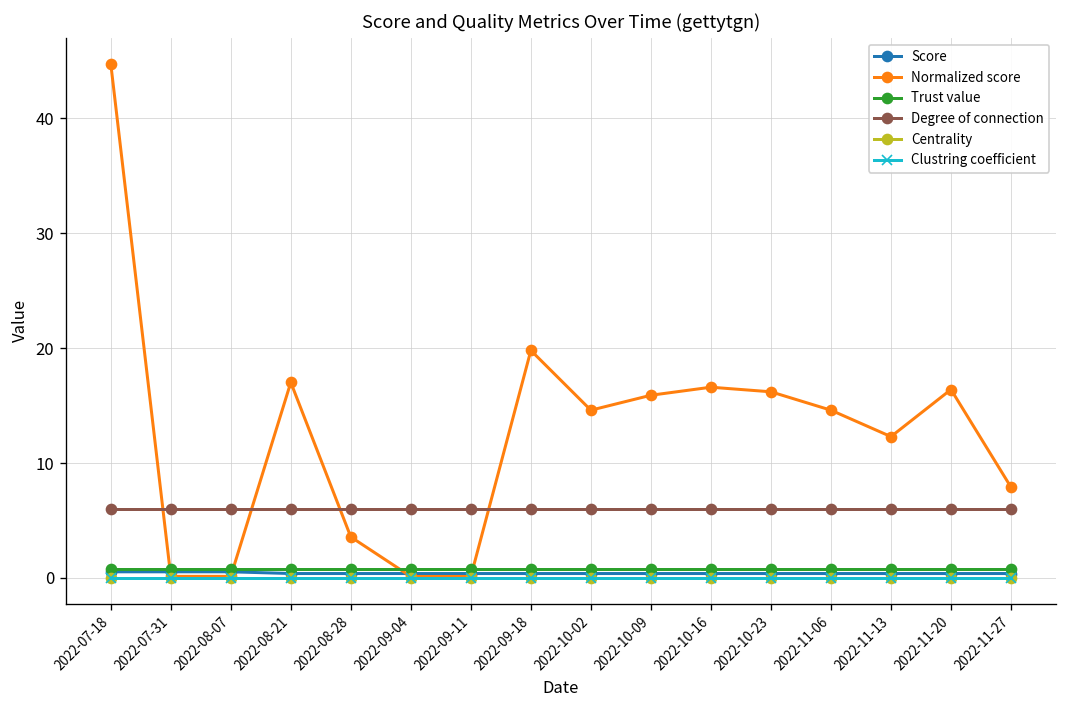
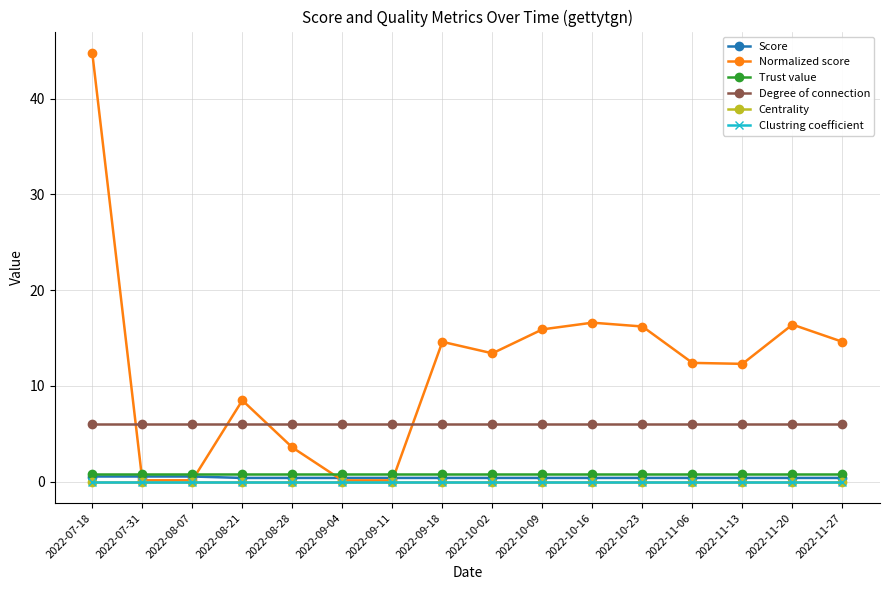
  {
    "Score": {
      "2022-08-21": 0,
      "2022-08-28": 0,
      "2022-09-18": 0,
      "2022-10-02": 0,
      "2022-10-09": 0,
      "2022-10-16": 0,
      "2022-10-23": 0,
      "2022-11-06": 0,
      "2022-11-13": 0,
      "2022-11-20": 0,
      "2022-11-27": 0
    },
    "Normalized score": {
      "2022-07-18": 45,
-     "2022-08-21": 17,
+     "2022-08-21": 8,
      "2022-08-28": 4,
-     "2022-09-18": 20,
-     "2022-10-02": 15,
+     "2022-09-18": 15,
+     "2022-10-02": 13,
      "2022-10-09": 16,
      "2022-10-16": 17,
      "2022-10-23": 16,
-     "2022-11-06": 15,
+     "2022-11-06": 12,
      "2022-11-13": 12,
      "2022-11-20": 16,
-     "2022-11-27": 8
+     "2022-11-27": 15
    },
    "Trust value": {
      "2022-08-21": 1,
      "2022-08-28": 1,
      "2022-09-04": 1,
      "2022-09-11": 1,
      "2022-09-18": 1,
      "2022-10-02": 1,
      "2022-10-09": 1,
      "2022-10-16": 1,
      "2022-10-23": 1,
      "2022-11-06": 1,
      "2022-11-13": 1,
      "2022-11-20": 1,
      "2022-11-27": 1
    },
    "Degree of connection": {
      "2022-07-18": 6,
      "2022-07-31": 6,
      "2022-08-07": 6,
      "2022-08-21": 6,
      "2022-08-28": 6,
      "2022-09-04": 6,
      "2022-09-11": 6,
      "2022-09-18": 6,
      "2022-10-02": 6,
      "2022-10-09": 6,
      "2022-10-16": 6,
      "2022-10-23": 6,
      "2022-11-06": 6,
      "2022-11-13": 6,
      "2022-11-20": 6,
      "2022-11-27": 6
    },
    "Clustring coefficient": {
      "2022-07-18": 0,
      "2022-08-21": 0,
      "2022-08-28": 0,
      "2022-09-18": 0,
      "2022-10-02": 0,
      "2022-10-09": 0,
      "2022-10-16": 0,
      "2022-10-23": 0,
      "2022-11-06": 0,
      "2022-11-13": 0,
      "2022-11-20": 0,
      "2022-11-27": 0
    }
  }
